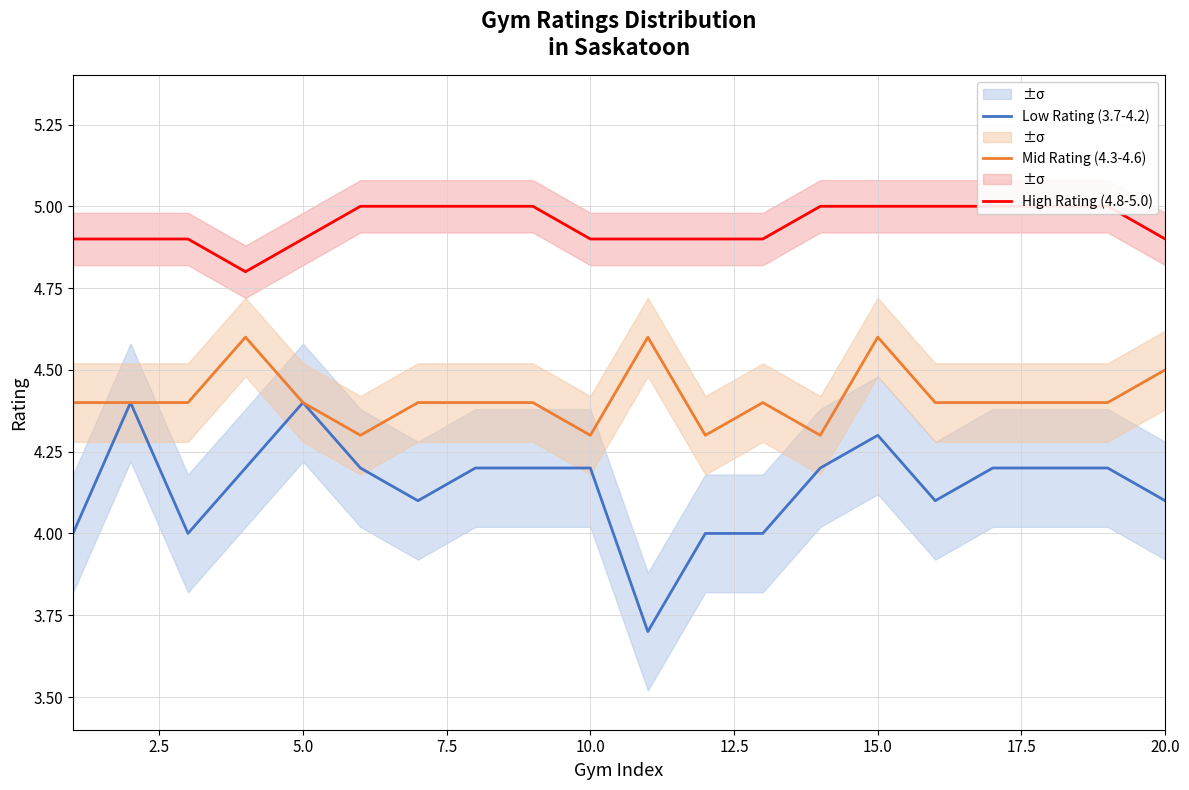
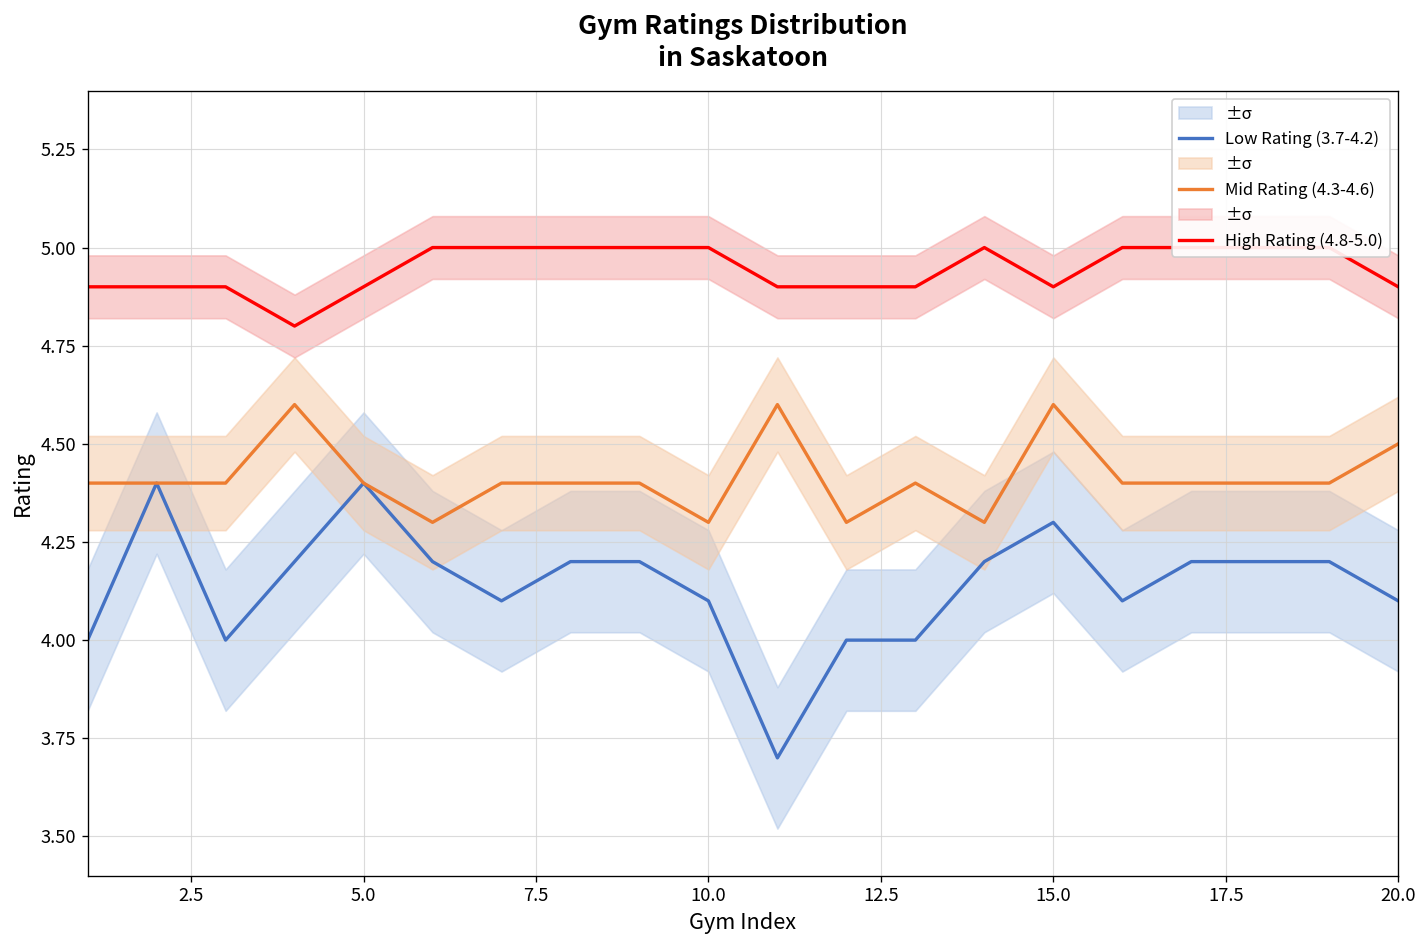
  {
    "Low Rating (3.7-4.2)": {
-     "10.0": 4.2,
+     "10.0": 4.1,
      "15.0": 4.3,
      "20.0": 4.1
    },
    "Mid Rating (4.3-4.6)": {
      "10.0": 4.3,
      "15.0": 4.6,
      "20.0": 4.5
    },
    "High Rating (4.8-5.0)": {
      "5.0": 4.9,
-     "10.0": 4.9,
-     "15.0": 5.0,
+     "10.0": 5.0,
+     "15.0": 4.9,
      "20.0": 4.9
    }
  }
